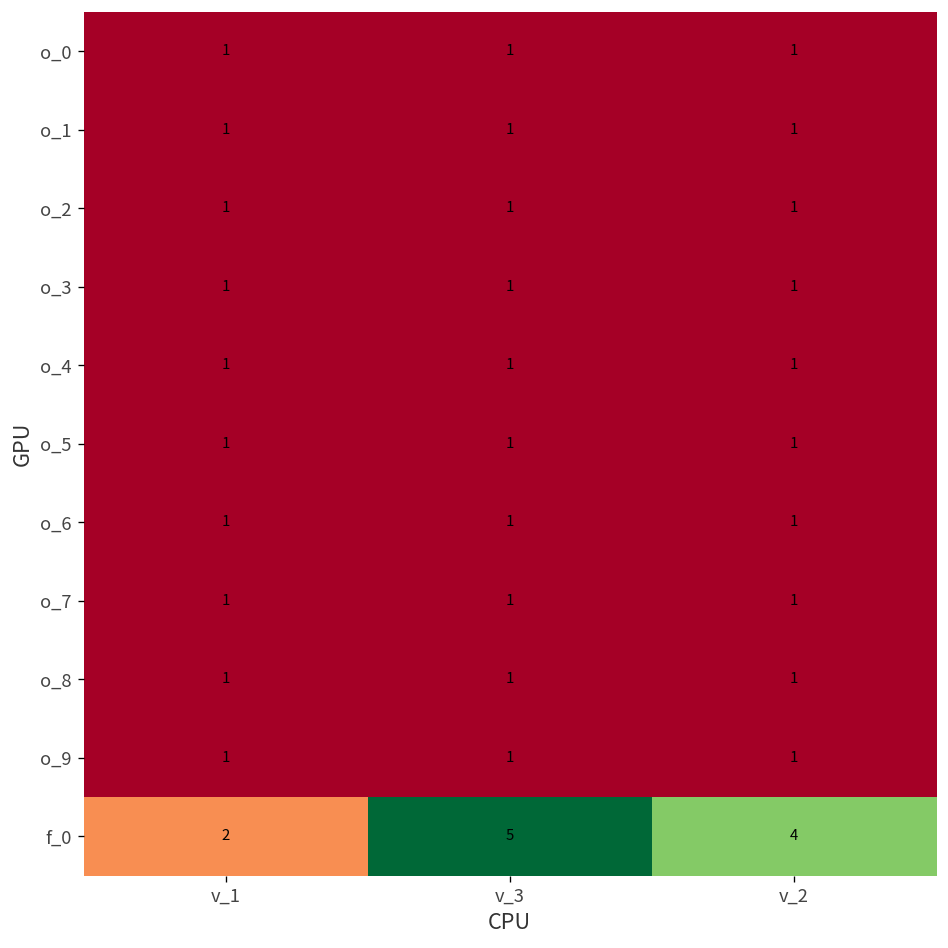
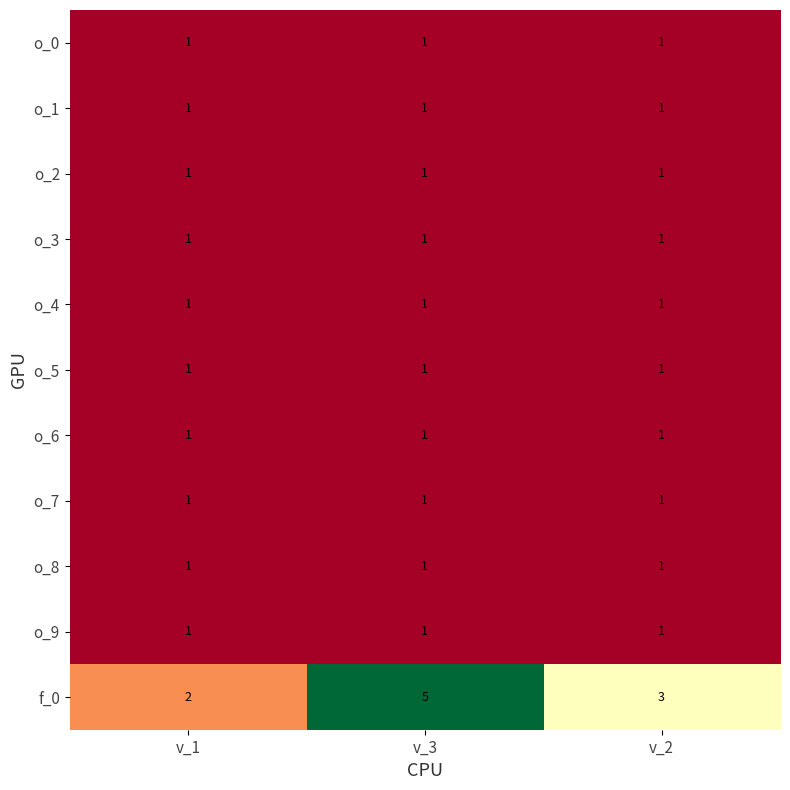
  {
    "o_0": {
      "v_1": 1,
      "v_3": 1,
      "v_2": 1
    },
    "o_1": {
      "v_1": 1,
      "v_3": 1,
      "v_2": 1
    },
    "o_2": {
      "v_1": 1,
      "v_3": 1,
      "v_2": 1
    },
    "o_3": {
      "v_1": 1,
      "v_3": 1,
      "v_2": 1
    },
    "o_4": {
      "v_1": 1,
      "v_3": 1,
      "v_2": 1
    },
    "o_5": {
      "v_1": 1,
      "v_3": 1,
      "v_2": 1
    },
    "o_6": {
      "v_1": 1,
      "v_3": 1,
      "v_2": 1
    },
    "o_7": {
      "v_1": 1,
      "v_3": 1,
      "v_2": 1
    },
    "o_8": {
      "v_1": 1,
      "v_3": 1,
      "v_2": 1
    },
    "o_9": {
      "v_1": 1,
      "v_3": 1,
      "v_2": 1
    },
    "f_0": {
      "v_1": 2,
      "v_3": 5,
-     "v_2": 4
+     "v_2": 3
    }
  }
